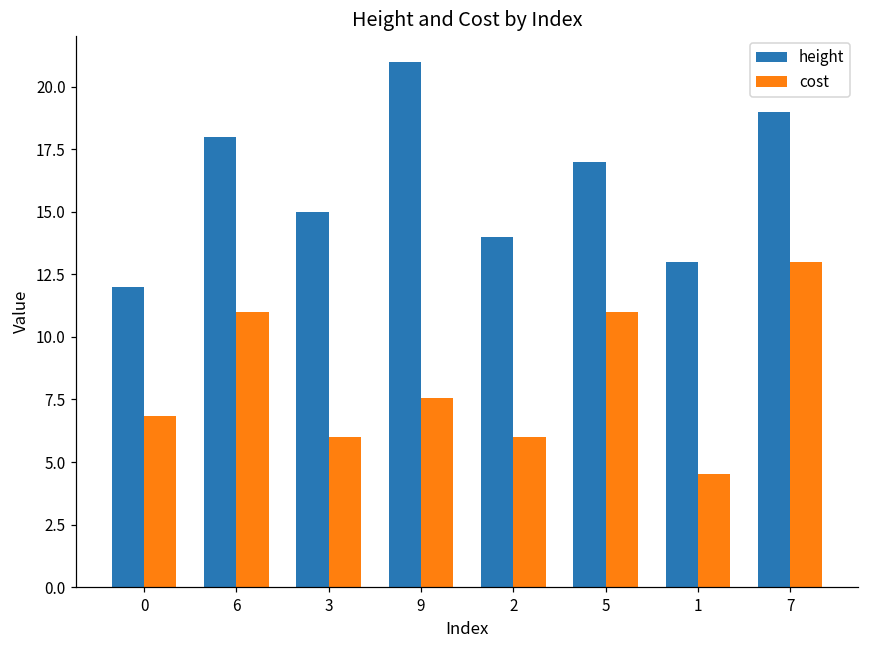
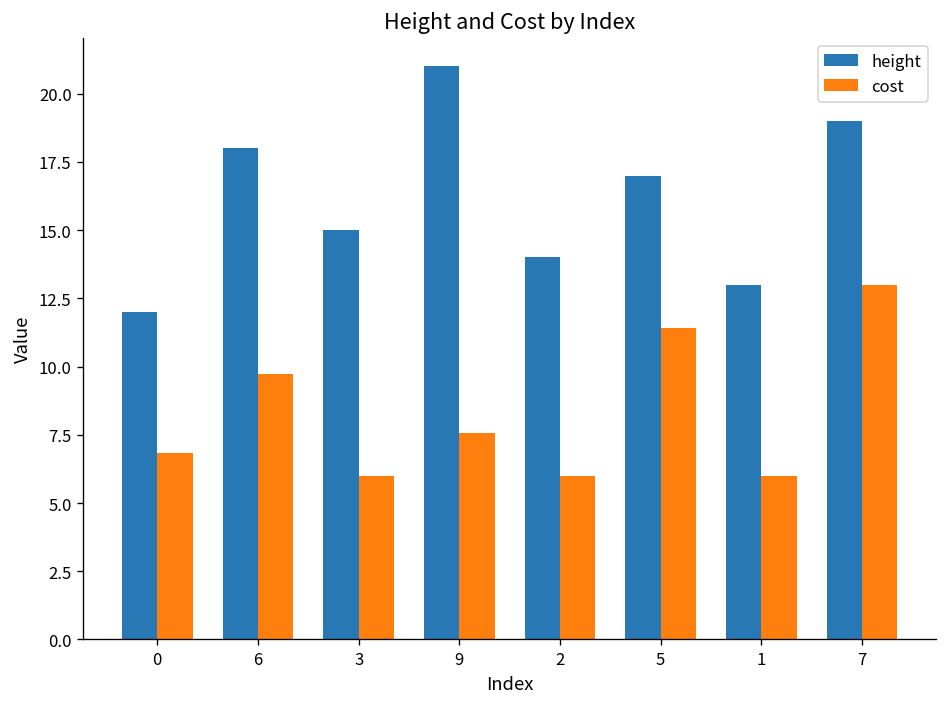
  {
    "height": {
      "0": 12.0,
      "6": 18.0,
      "3": 15.0,
      "9": 21.0,
      "2": 14.0,
      "5": 17.0,
      "1": 13.0,
      "7": 19.0
    },
    "cost": {
      "0": 6.8,
-     "6": 11.0,
+     "6": 9.7,
      "3": 6.0,
      "9": 7.6,
      "2": 6.0,
-     "5": 11.0,
-     "1": 4.5,
+     "5": 11.4,
+     "1": 6.0,
      "7": 13.0
    }
  }
